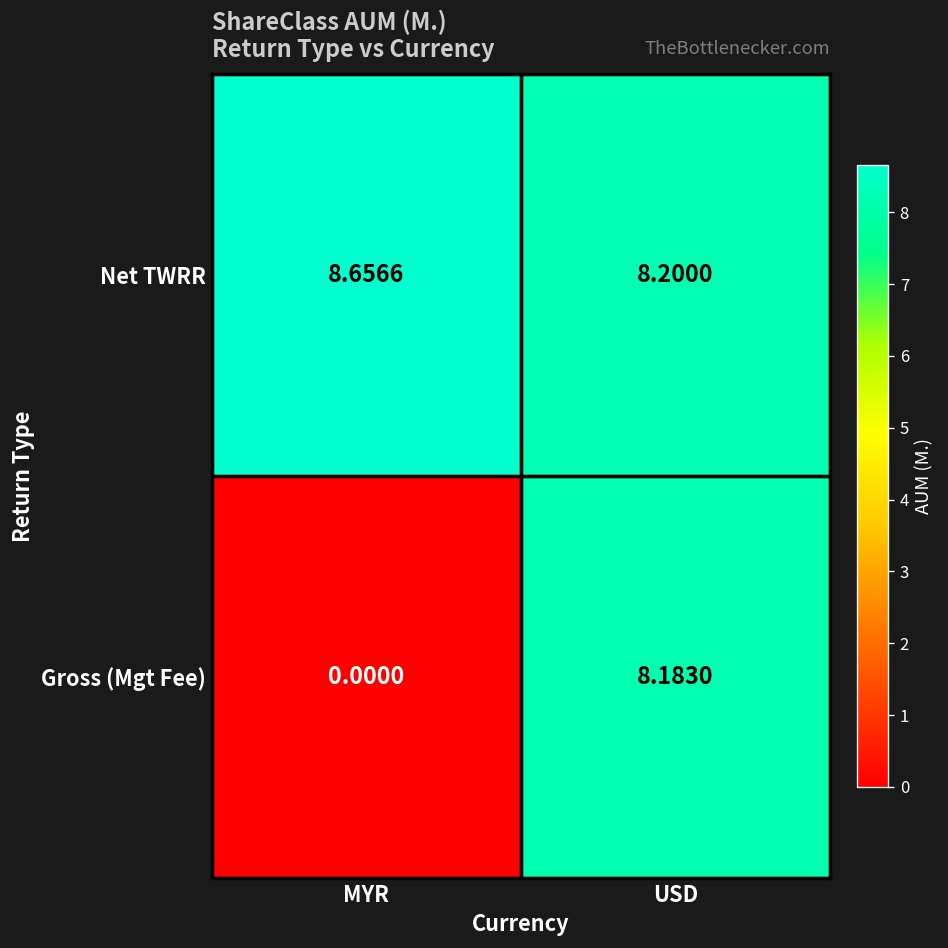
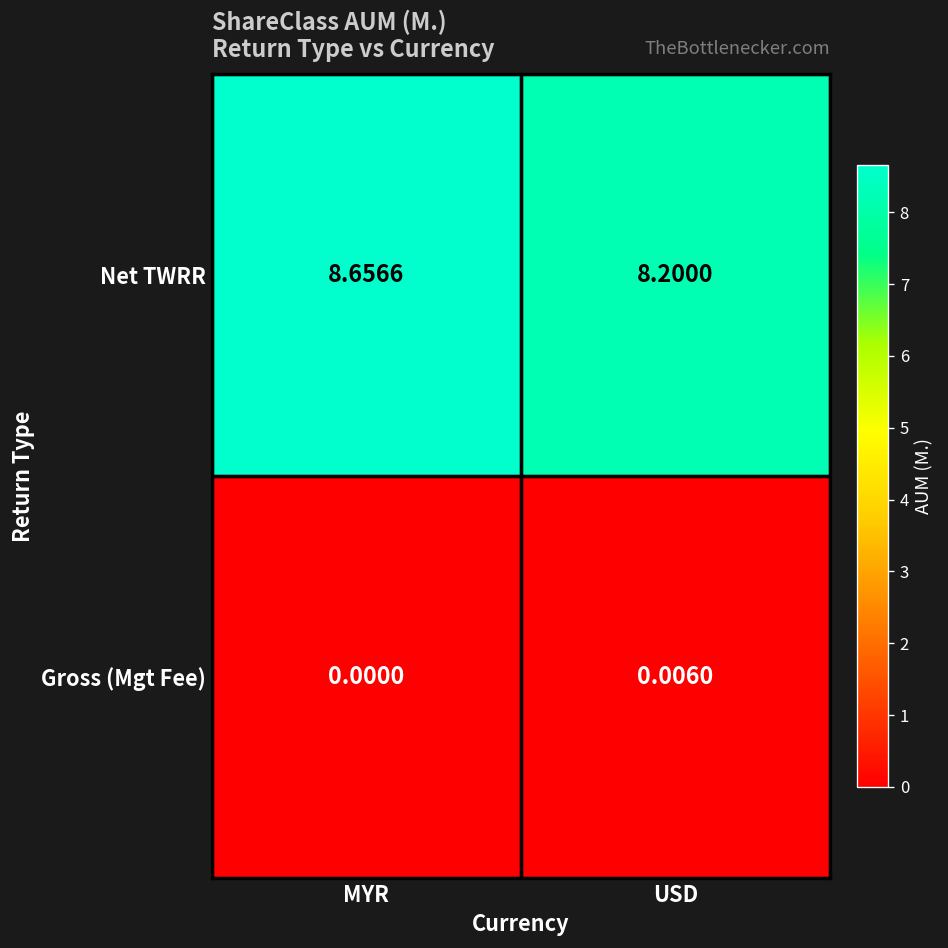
  {
    "Net TWRR": {
      "MYR": 8.6566,
      "USD": 8.2000
    },
    "Gross (Mgt Fee)": {
      "MYR": 0.0000,
-     "USD": 8.1830
+     "USD": 0.0060
    }
  }
